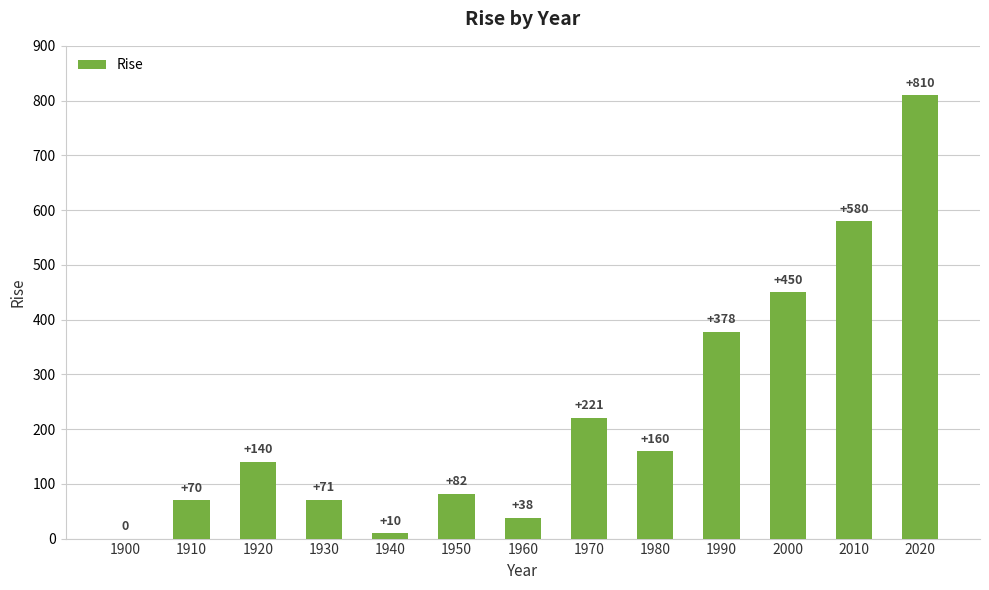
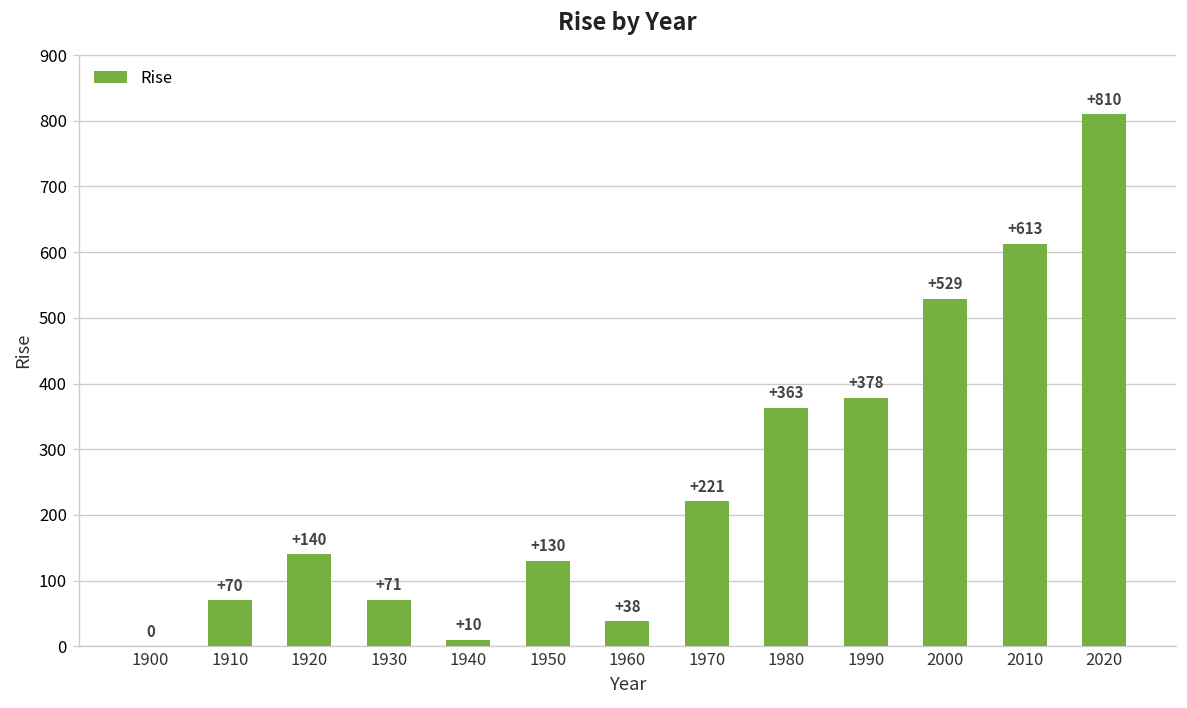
  {
    "1900": "0",
    "1910": "+70",
    "1920": "+140",
    "1930": "+71",
    "1940": "+10",
-   "1950": "+82",
+   "1950": "+130",
    "1960": "+38",
    "1970": "+221",
-   "1980": "+160",
+   "1980": "+363",
    "1990": "+378",
-   "2000": "+450",
-   "2010": "+580",
+   "2000": "+529",
+   "2010": "+613",
    "2020": "+810"
  }
